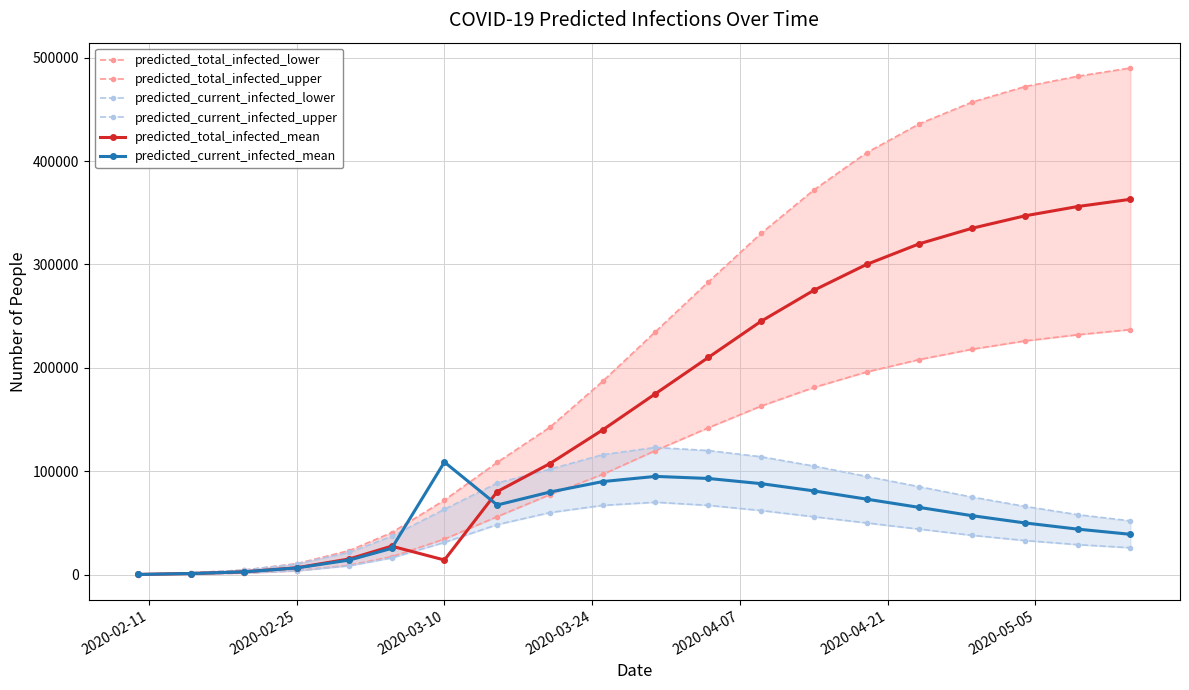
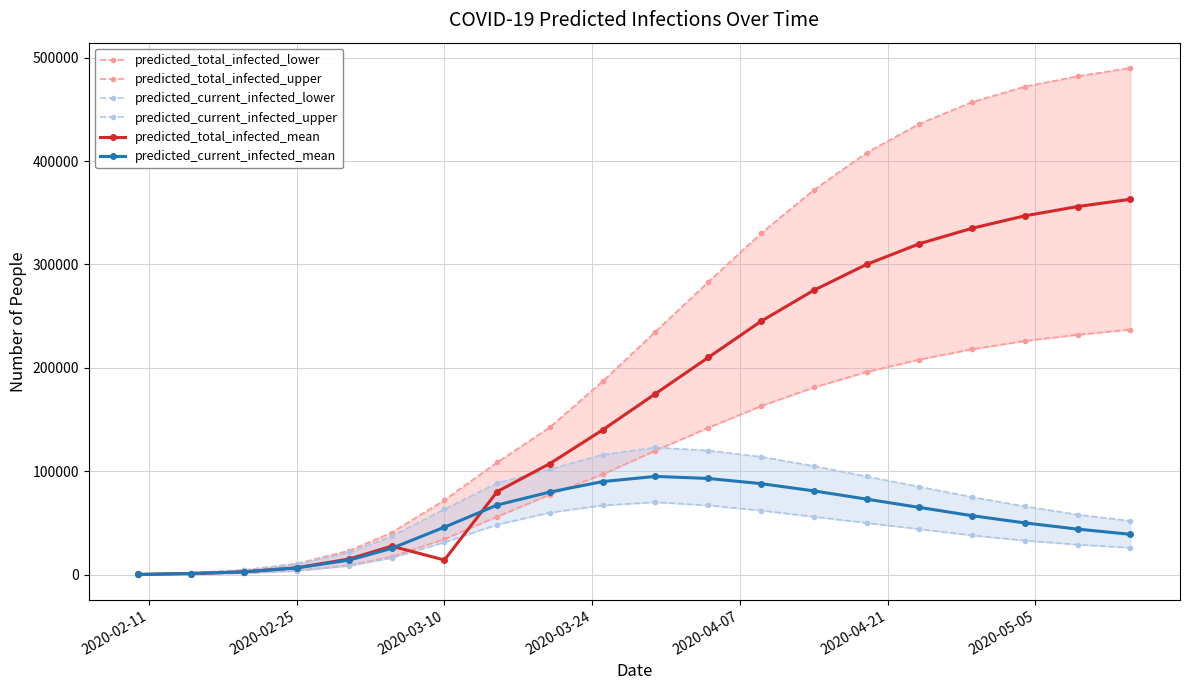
  {
    "predicted_total_infected_mean": {
      "2020-03-10": 14000
    },
    "predicted_current_infected_mean": {
-     "2020-03-10": 109000
+     "2020-03-10": 46000
    }
  }
